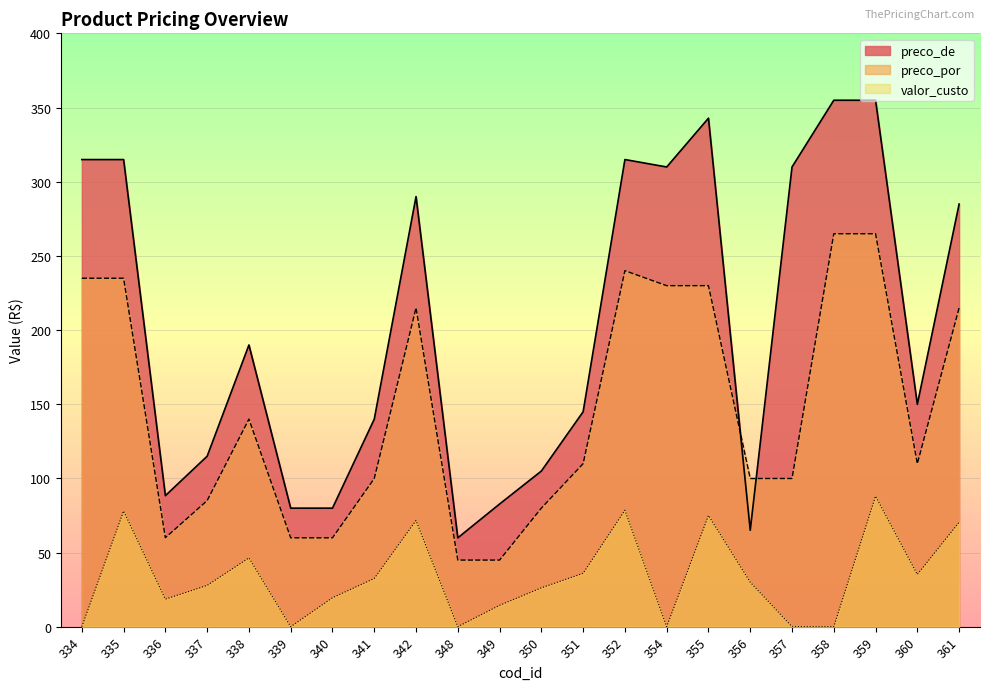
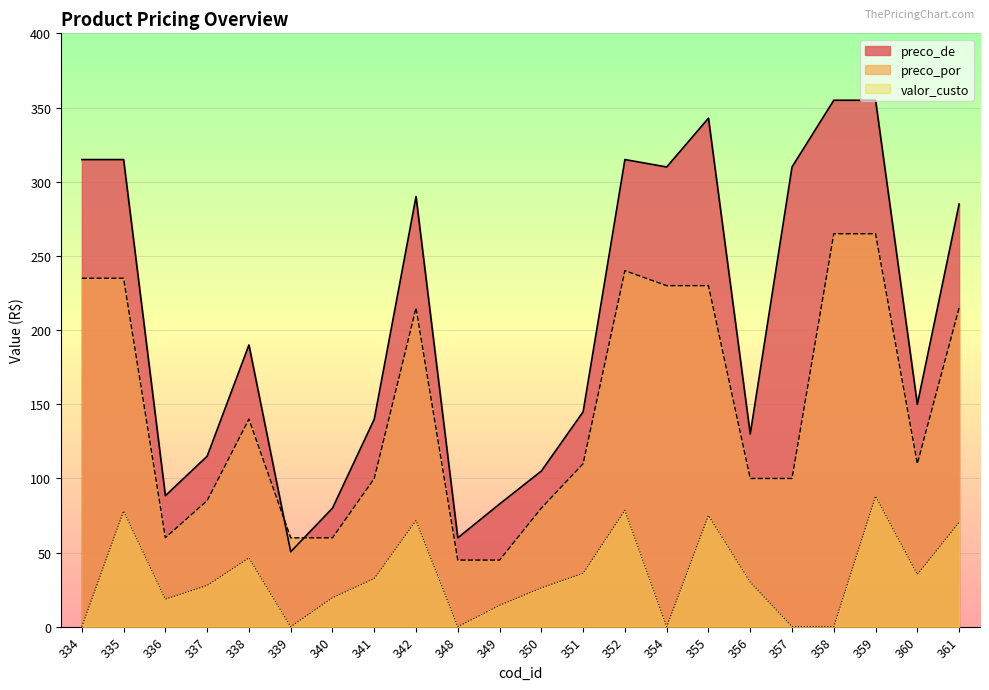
  {
    "preco_de": {
      "334": 315,
      "335": 315,
      "336": 88,
      "337": 115,
      "338": 190,
-     "339": 80,
+     "339": 51,
      "340": 80,
      "341": 140,
      "342": 290,
      "348": 60,
      "349": 83,
      "350": 105,
      "351": 145,
      "352": 315,
      "354": 310,
      "355": 343,
-     "356": 65,
+     "356": 130,
      "357": 310,
      "358": 355,
      "360": 150,
      "361": 285
    }
  }
